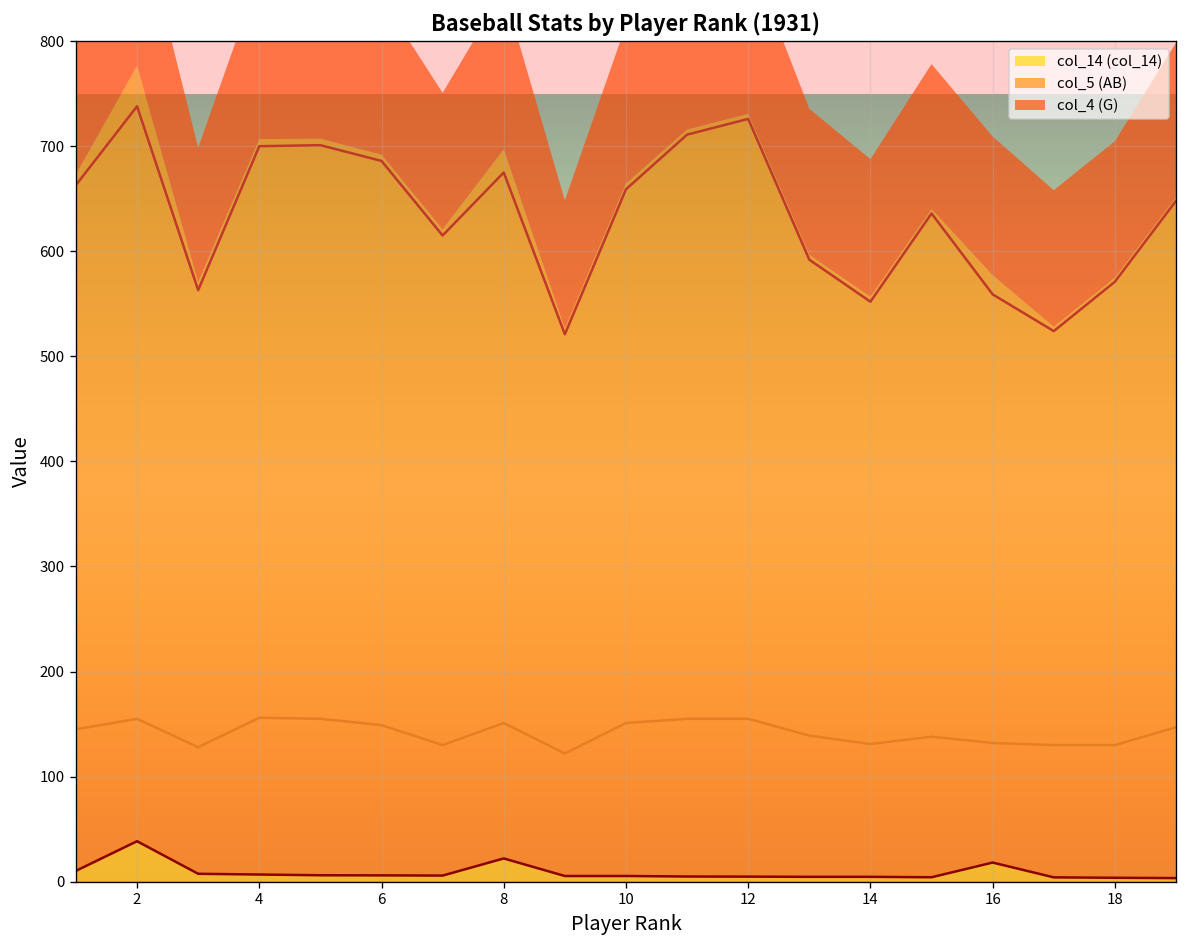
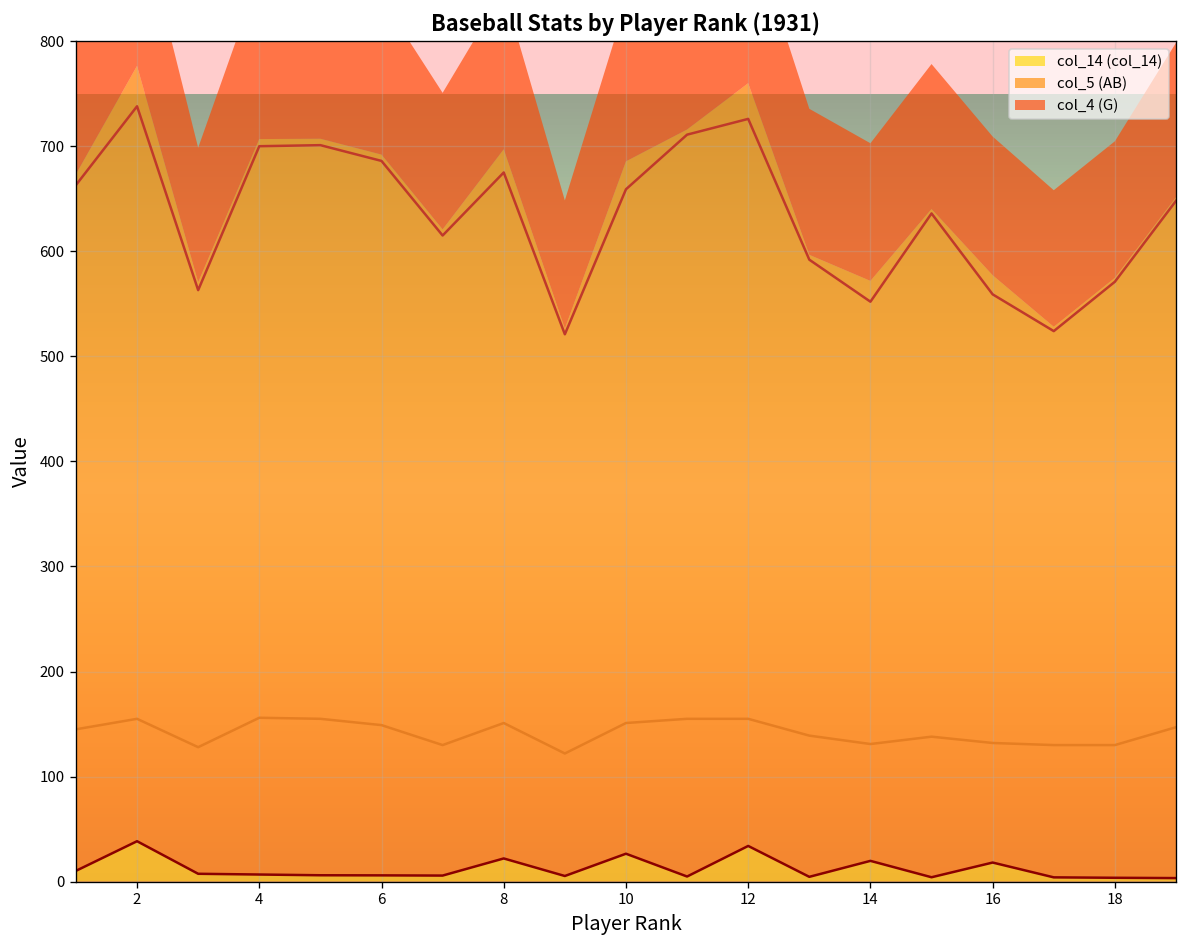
  {
    "col_14 (col_14)": {
      "2": 40,
      "4": 10,
      "6": 10,
      "8": 20,
-     "10": 10,
-     "12": 0,
-     "14": 0,
+     "10": 30,
+     "12": 30,
+     "14": 20,
      "16": 20,
      "18": 0
    },
    "col_4 (G)": {
      "14": 130,
      "16": 130,
      "18": 130
    }
  }
